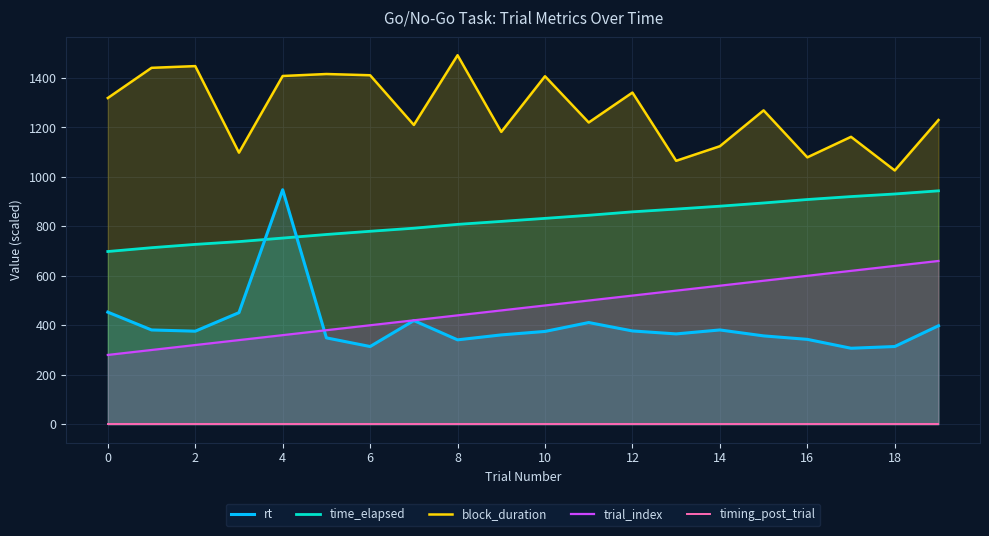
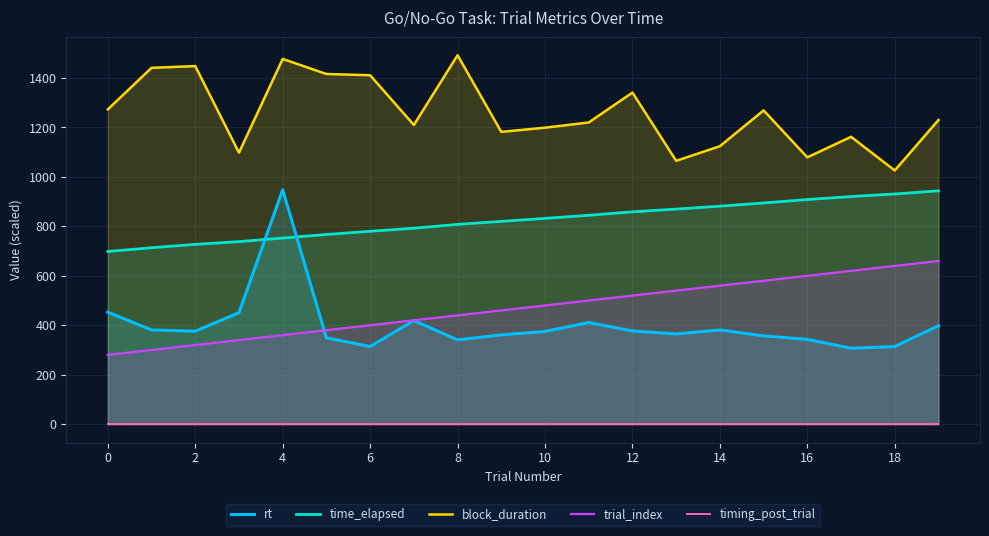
  {
    "block_duration": {
-     "0": 1320,
+     "0": 1270,
      "2": 1450,
-     "4": 1410,
+     "4": 1480,
      "6": 1410,
      "8": 1490,
-     "10": 1410,
+     "10": 1200,
      "12": 1340,
      "14": 1120,
      "16": 1080,
      "18": 1030
    }
  }
